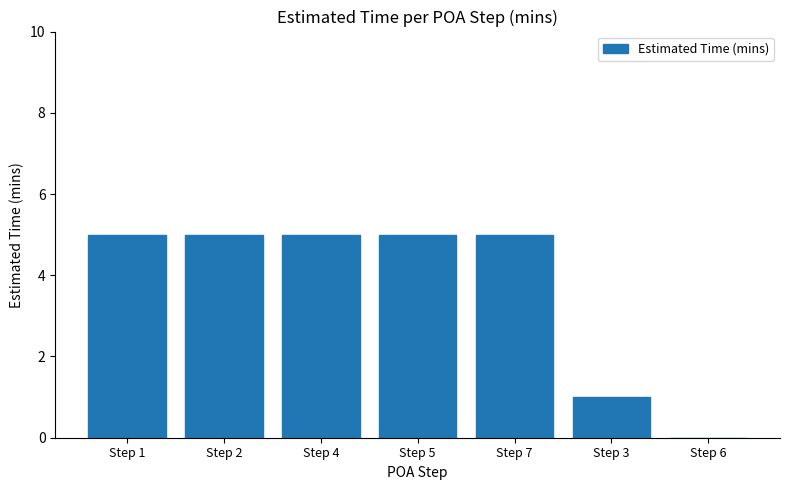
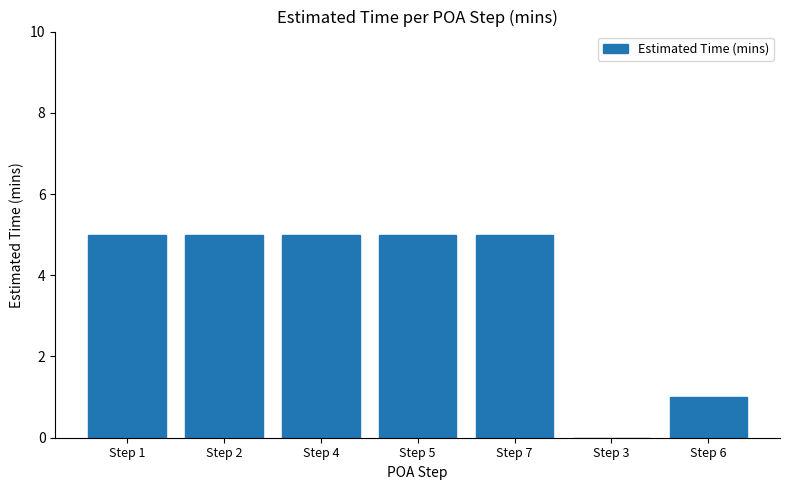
  {
    "Step 1": 5,
    "Step 2": 5,
    "Step 4": 5,
    "Step 5": 5,
    "Step 7": 5,
-   "Step 3": 1,
-   "Step 6": 0
+   "Step 3": 0,
+   "Step 6": 1
  }
